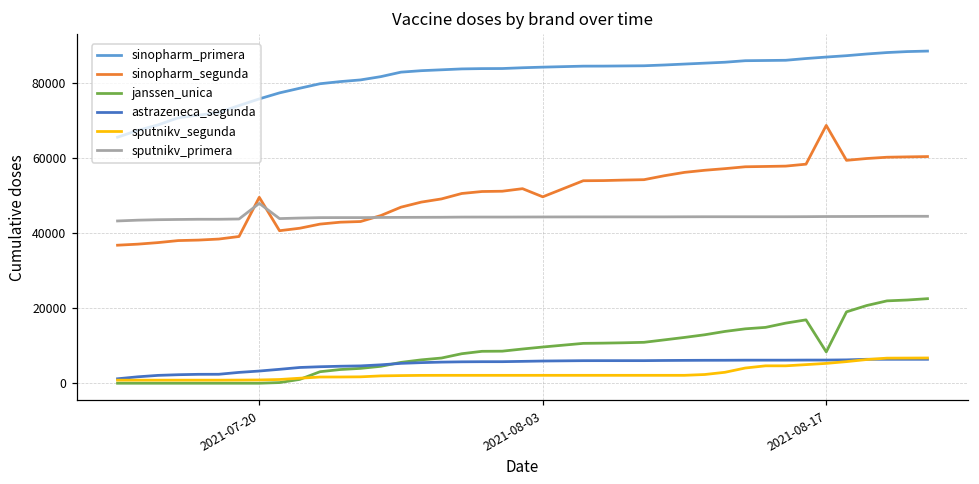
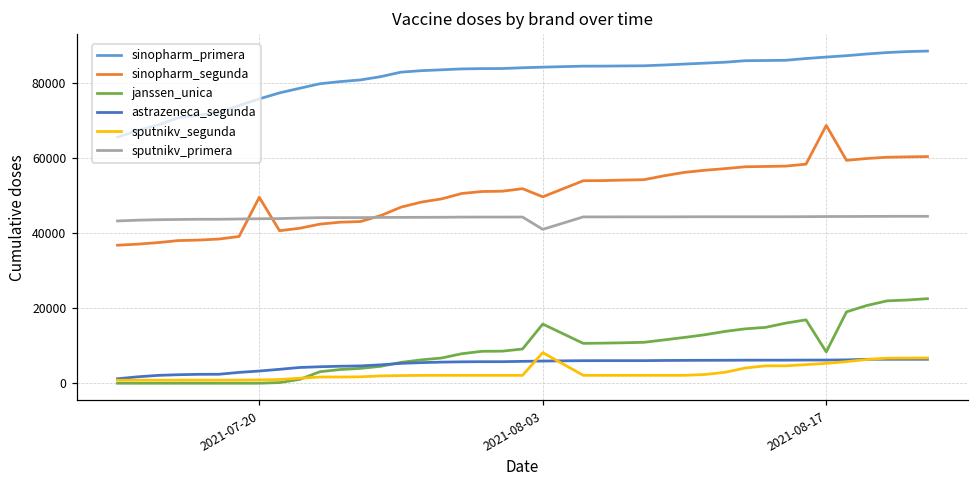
  {
    "sinopharm_segunda": {
      "2021-07-20": 50000,
      "2021-08-03": 50000,
      "2021-08-17": 69000
    },
    "janssen_unica": {
      "2021-07-20": 0,
-     "2021-08-03": 10000,
+     "2021-08-03": 16000,
      "2021-08-17": 8000
    },
    "sputnikv_segunda": {
      "2021-07-20": 1000,
-     "2021-08-03": 2000,
+     "2021-08-03": 8000,
      "2021-08-17": 5000
    },
    "sputnikv_primera": {
-     "2021-07-20": 48000,
-     "2021-08-03": 44000,
+     "2021-07-20": 44000,
+     "2021-08-03": 41000,
      "2021-08-17": 44000
    }
  }
